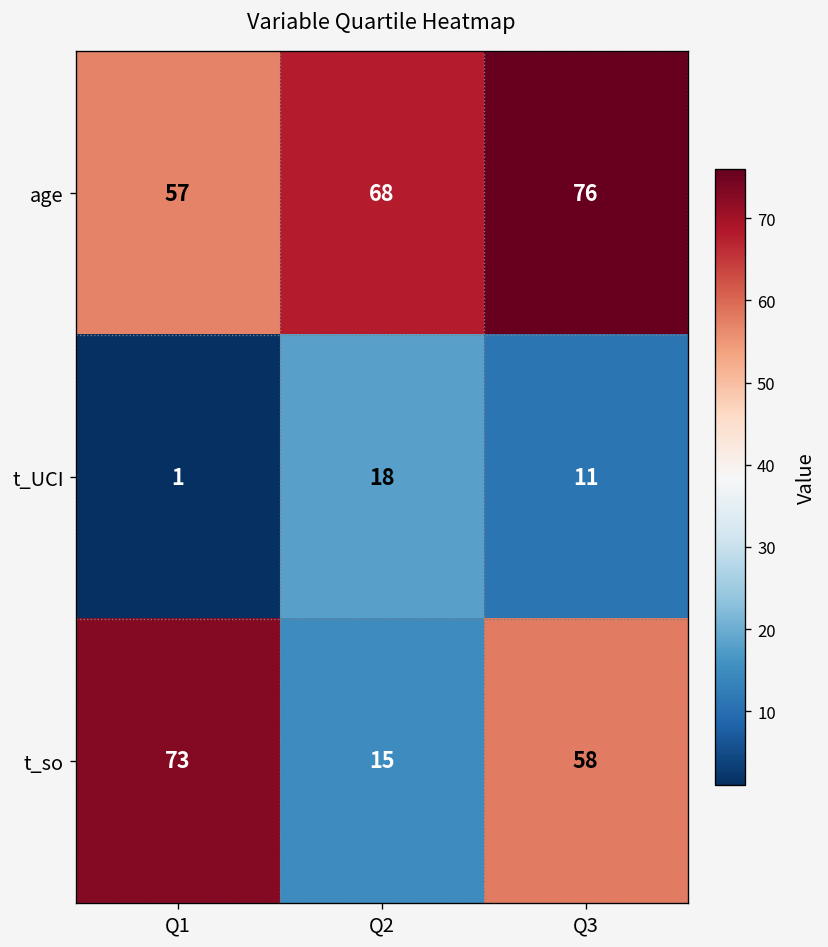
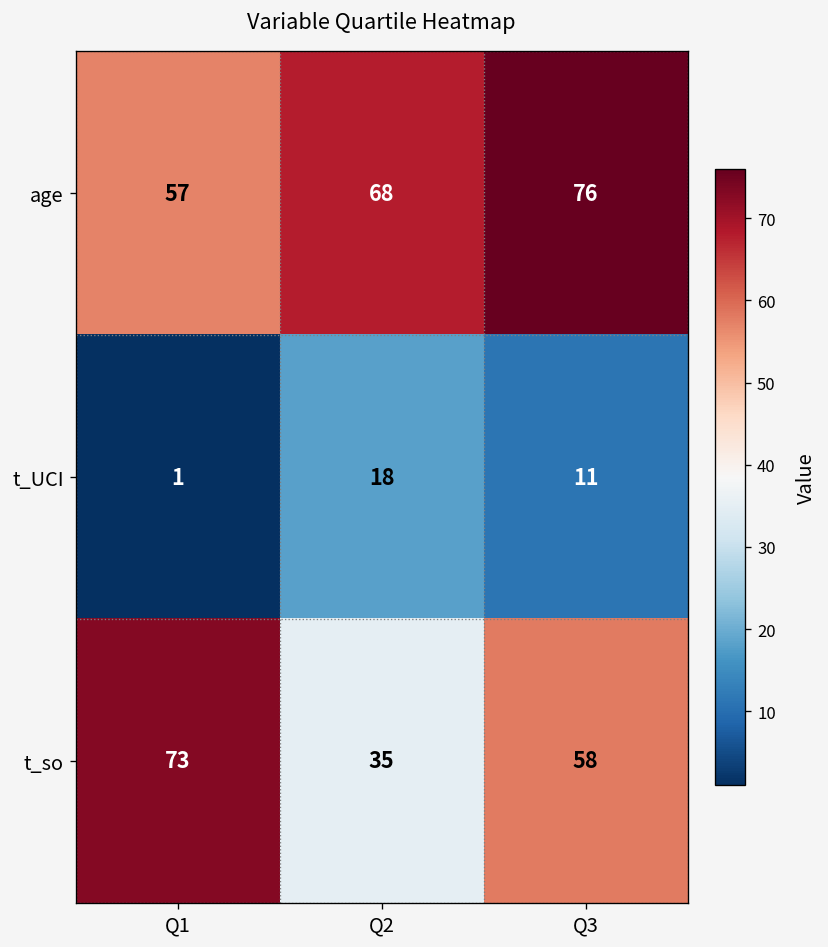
  {
    "age": {
      "Q1": 57,
      "Q2": 68,
      "Q3": 76
    },
    "t_UCI": {
      "Q1": 1,
      "Q2": 18,
      "Q3": 11
    },
    "t_so": {
      "Q1": 73,
-     "Q2": 15,
+     "Q2": 35,
      "Q3": 58
    }
  }
